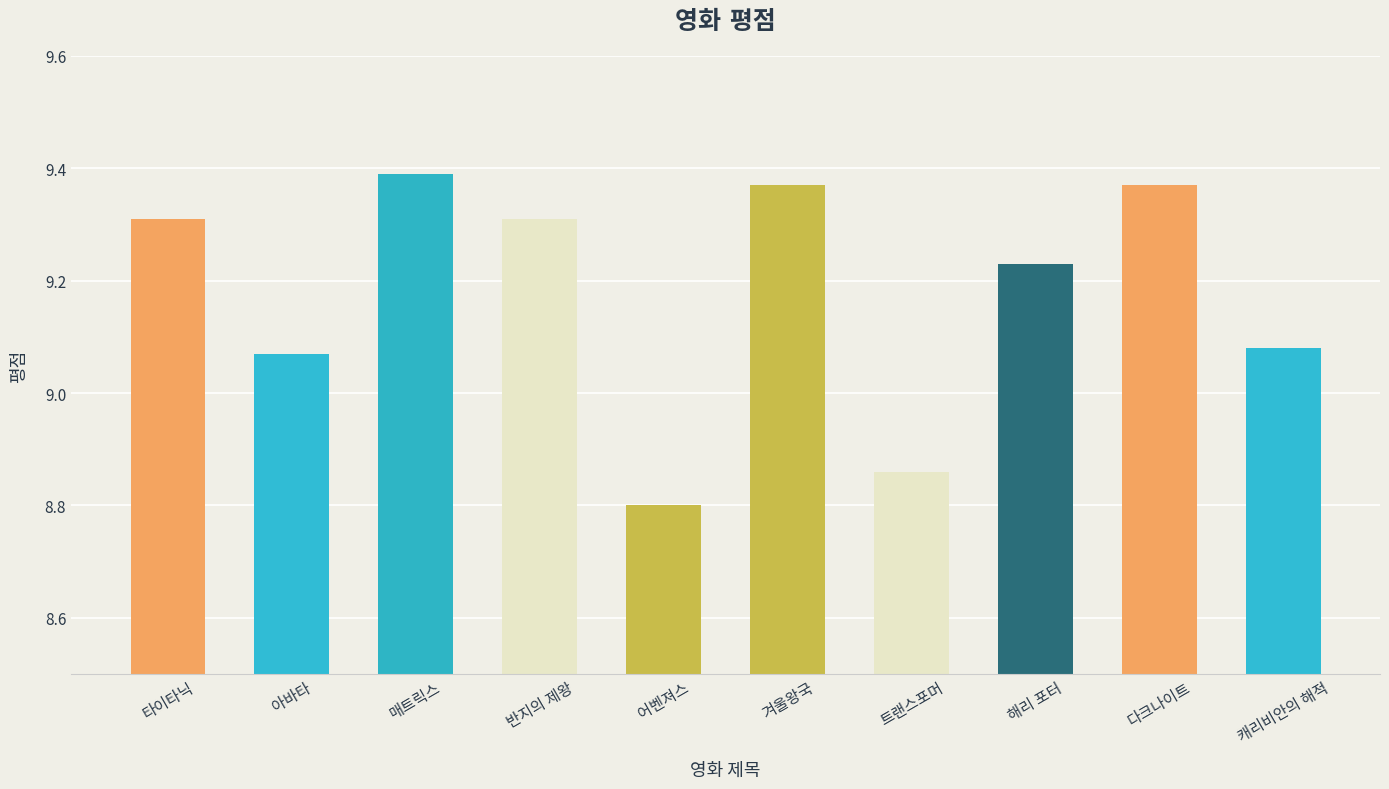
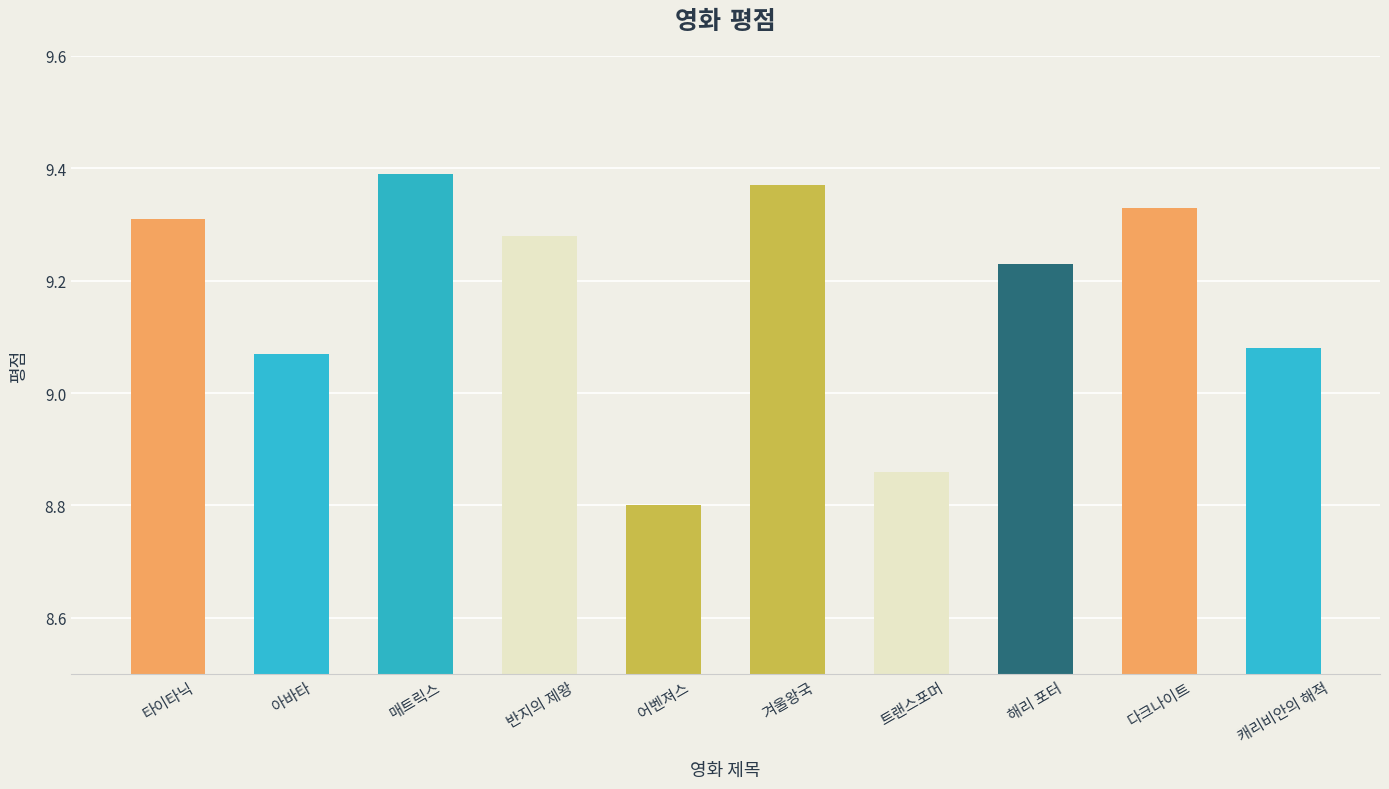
  {
    "타이타닉": 9.31,
    "아바타": 9.07,
    "매트릭스": 9.39,
-   "반지의 제왕": 9.31,
+   "반지의 제왕": 9.28,
    "어벤져스": 8.80,
    "겨울왕국": 9.37,
    "트랜스포머": 8.86,
    "해리 포터": 9.23,
-   "다크나이트": 9.37,
+   "다크나이트": 9.33,
    "캐리비안의 해적": 9.08
  }
